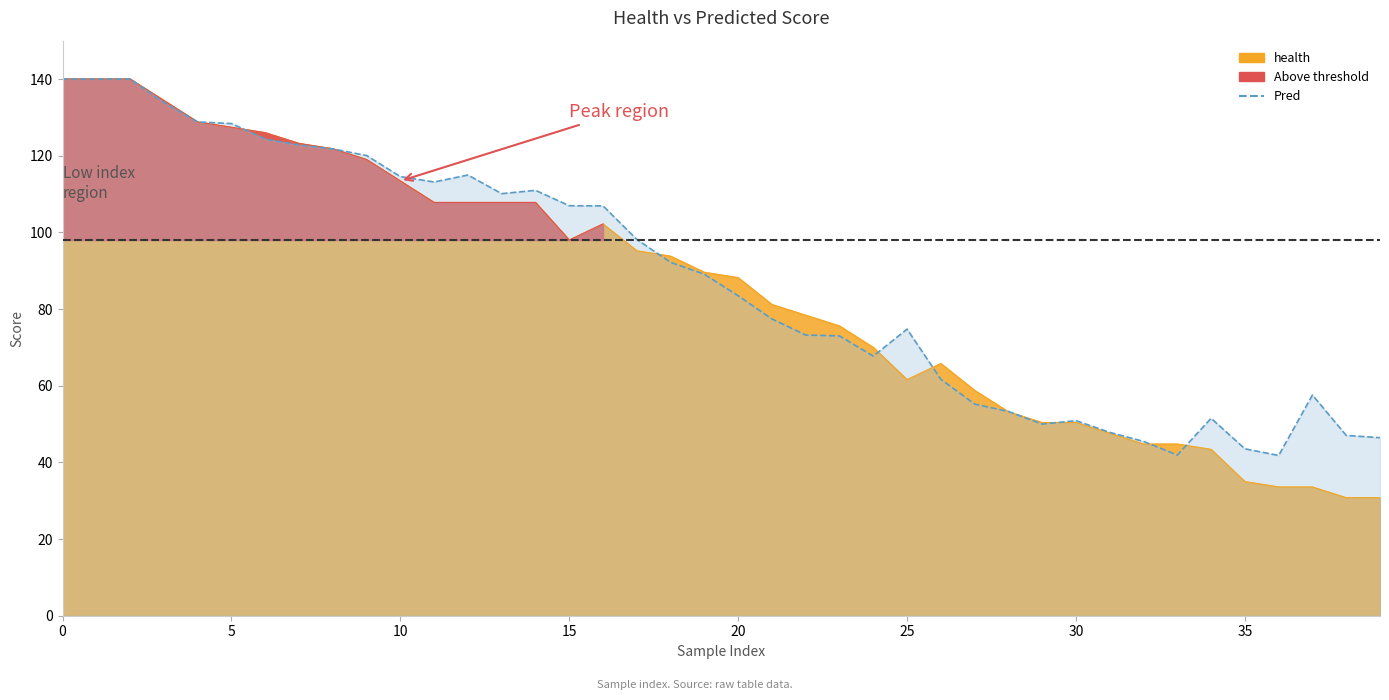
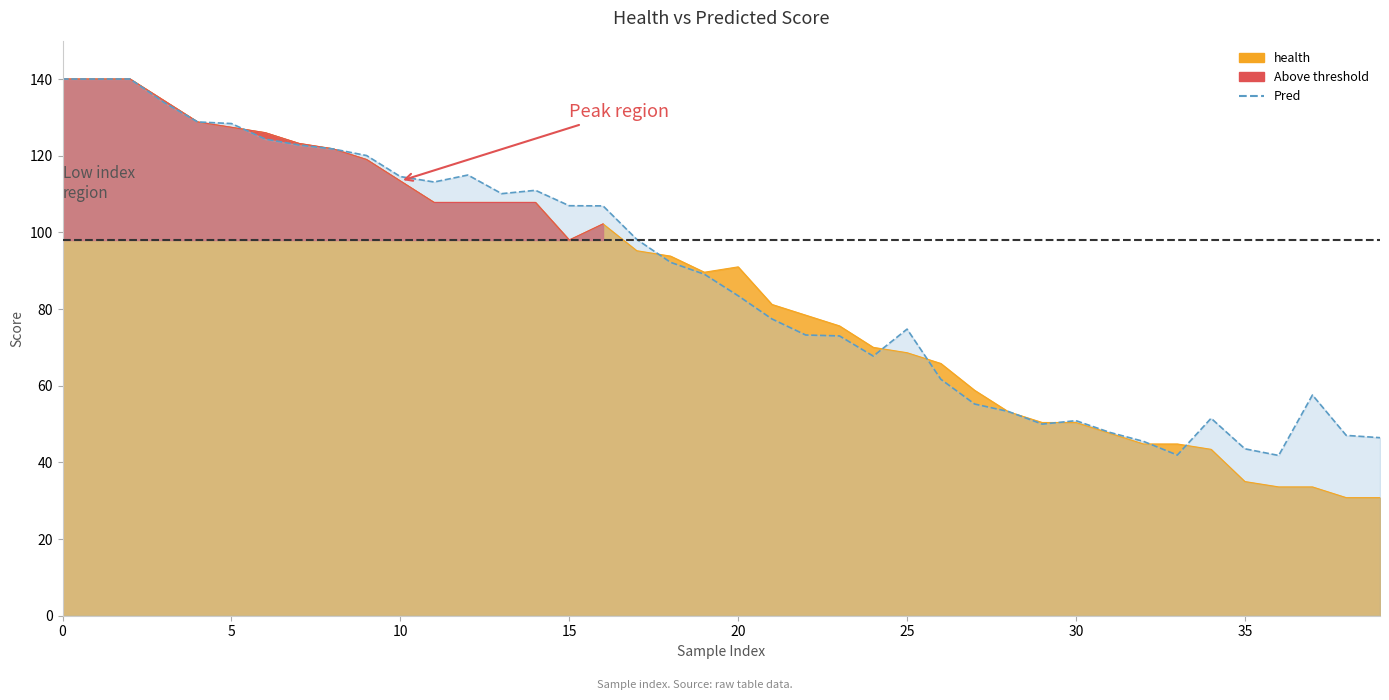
  {
    "health": {
-     "20": 88,
-     "25": 62,
+     "20": 91,
+     "25": 69,
      "35": 35
    }
  }
